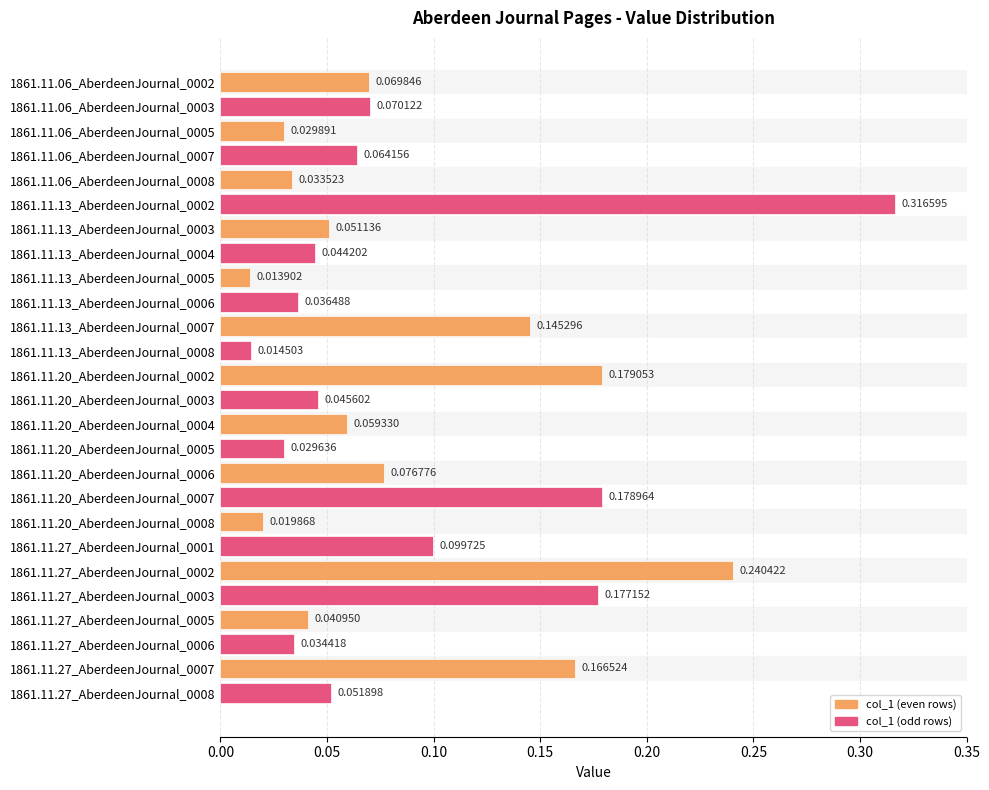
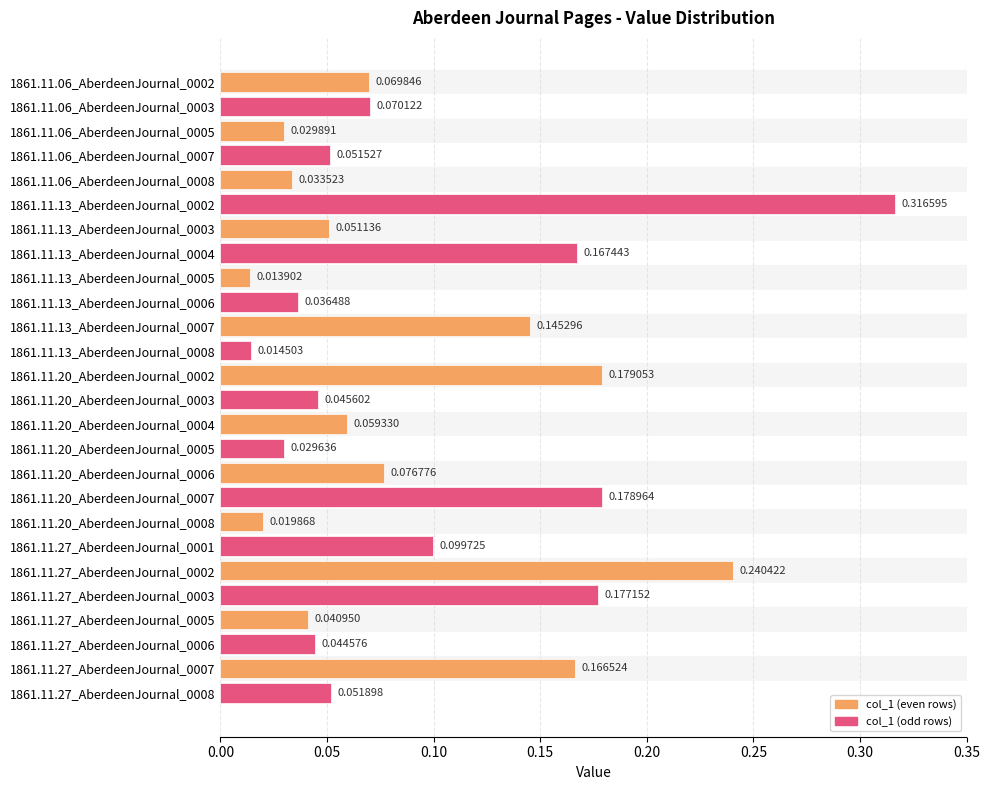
  {
    "1861.11.06_AberdeenJournal_0002": 0.069846,
    "1861.11.06_AberdeenJournal_0003": 0.070122,
    "1861.11.06_AberdeenJournal_0005": 0.029891,
-   "1861.11.06_AberdeenJournal_0007": 0.064156,
+   "1861.11.06_AberdeenJournal_0007": 0.051527,
    "1861.11.06_AberdeenJournal_0008": 0.033523,
    "1861.11.13_AberdeenJournal_0002": 0.316595,
    "1861.11.13_AberdeenJournal_0003": 0.051136,
-   "1861.11.13_AberdeenJournal_0004": 0.044202,
+   "1861.11.13_AberdeenJournal_0004": 0.167443,
    "1861.11.13_AberdeenJournal_0005": 0.013902,
    "1861.11.13_AberdeenJournal_0006": 0.036488,
    "1861.11.13_AberdeenJournal_0007": 0.145296,
    "1861.11.13_AberdeenJournal_0008": 0.014503,
    "1861.11.20_AberdeenJournal_0002": 0.179053,
    "1861.11.20_AberdeenJournal_0003": 0.045602,
    "1861.11.20_AberdeenJournal_0004": 0.059330,
    "1861.11.20_AberdeenJournal_0005": 0.029636,
    "1861.11.20_AberdeenJournal_0006": 0.076776,
    "1861.11.20_AberdeenJournal_0007": 0.178964,
    "1861.11.20_AberdeenJournal_0008": 0.019868,
    "1861.11.27_AberdeenJournal_0001": 0.099725,
    "1861.11.27_AberdeenJournal_0002": 0.240422,
    "1861.11.27_AberdeenJournal_0003": 0.177152,
    "1861.11.27_AberdeenJournal_0005": 0.040950,
-   "1861.11.27_AberdeenJournal_0006": 0.034418,
+   "1861.11.27_AberdeenJournal_0006": 0.044576,
    "1861.11.27_AberdeenJournal_0007": 0.166524,
    "1861.11.27_AberdeenJournal_0008": 0.051898
  }
